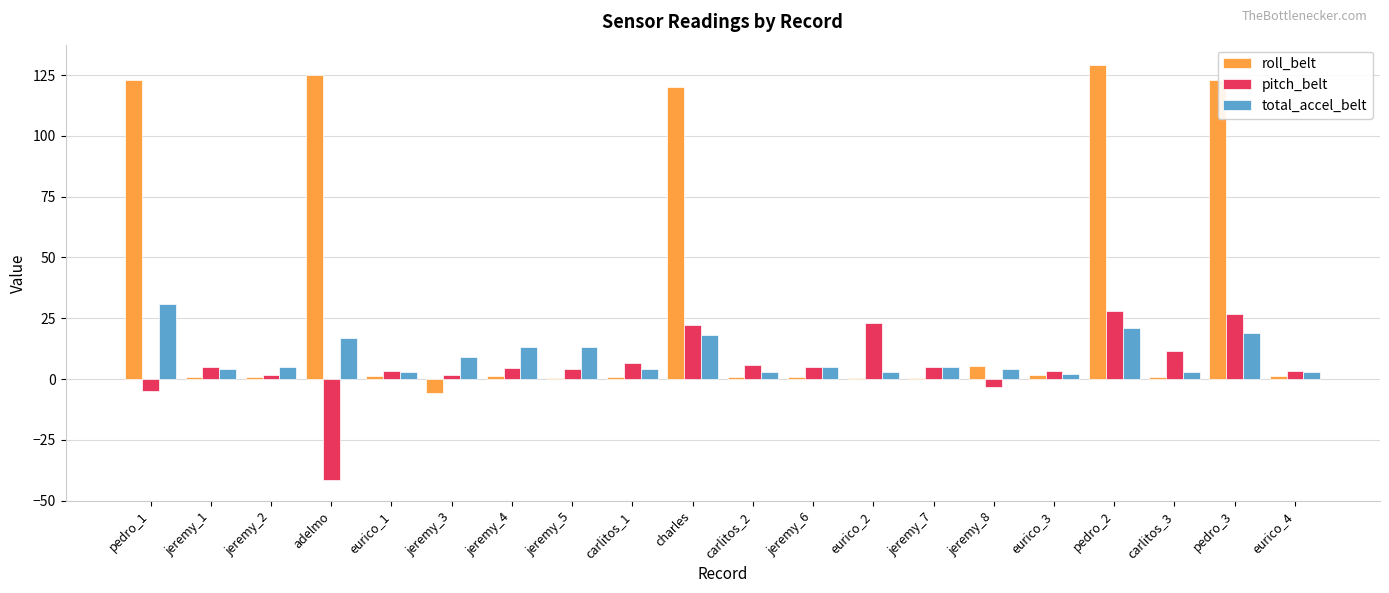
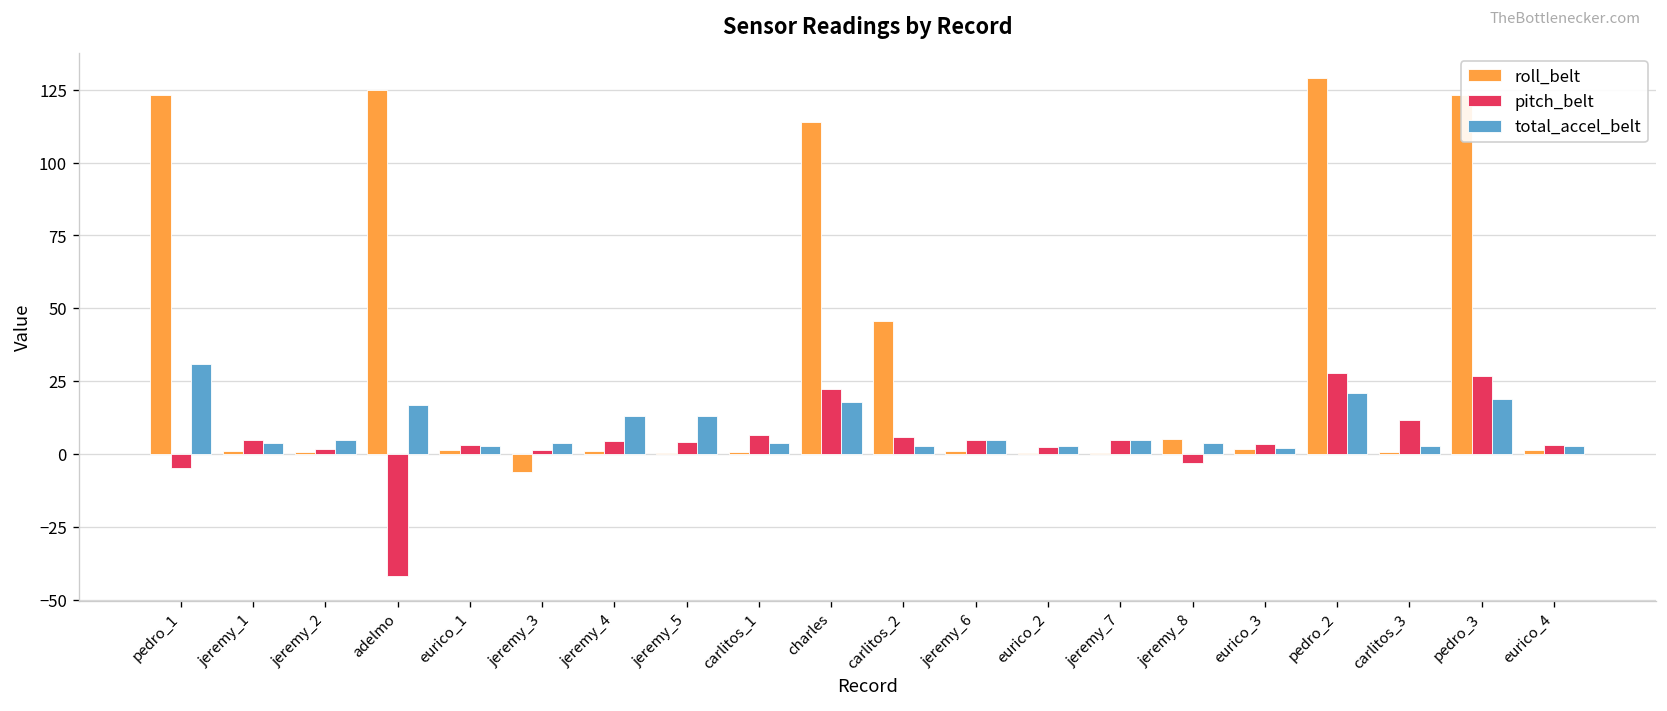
  {
    "roll_belt": {
      "pedro_1": 123,
      "adelmo": 125,
      "eurico_1": 1,
      "jeremy_3": -6,
      "jeremy_4": 1,
-     "charles": 120,
-     "carlitos_2": 1,
+     "charles": 114,
+     "carlitos_2": 46,
      "jeremy_8": 5,
      "eurico_3": 2,
      "pedro_2": 129,
      "eurico_4": 1
    },
    "pitch_belt": {
      "pedro_1": -5,
      "jeremy_1": 5,
      "jeremy_2": 2,
      "adelmo": -42,
      "eurico_1": 3,
      "jeremy_3": 2,
      "jeremy_4": 4,
      "jeremy_5": 4,
      "carlitos_1": 7,
      "charles": 22,
      "carlitos_2": 6,
      "jeremy_6": 5,
-     "eurico_2": 23,
+     "eurico_2": 2,
      "jeremy_7": 5,
      "jeremy_8": -3,
      "eurico_3": 3,
      "pedro_2": 28,
      "carlitos_3": 12,
      "pedro_3": 27,
      "eurico_4": 3
    },
    "total_accel_belt": {
      "pedro_1": 31,
      "jeremy_1": 4,
      "jeremy_2": 5,
      "adelmo": 17,
      "eurico_1": 3,
-     "jeremy_3": 9,
+     "jeremy_3": 4,
      "jeremy_4": 13,
      "jeremy_5": 13,
      "carlitos_1": 4,
      "charles": 18,
      "carlitos_2": 3,
      "jeremy_6": 5,
      "eurico_2": 3,
      "jeremy_7": 5,
      "jeremy_8": 4,
      "eurico_3": 2,
      "pedro_2": 21,
      "carlitos_3": 3,
      "pedro_3": 19,
      "eurico_4": 3
    }
  }
